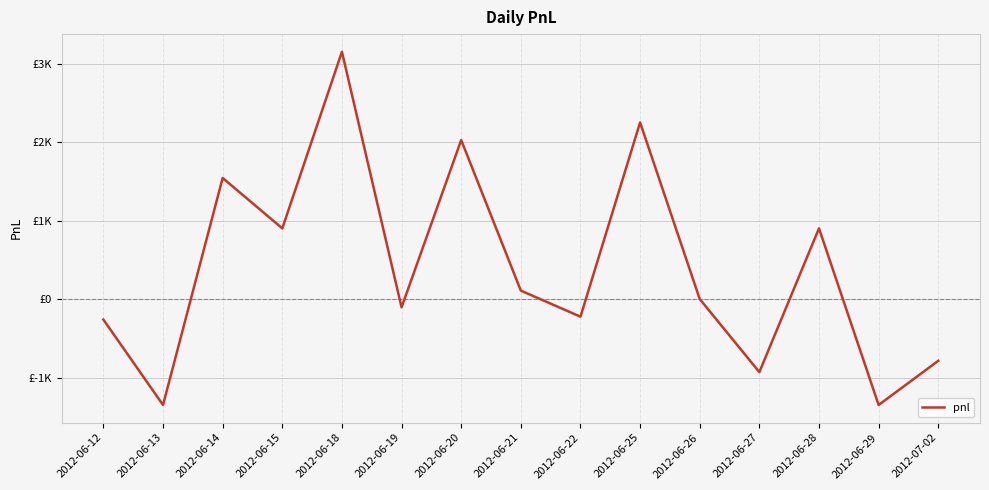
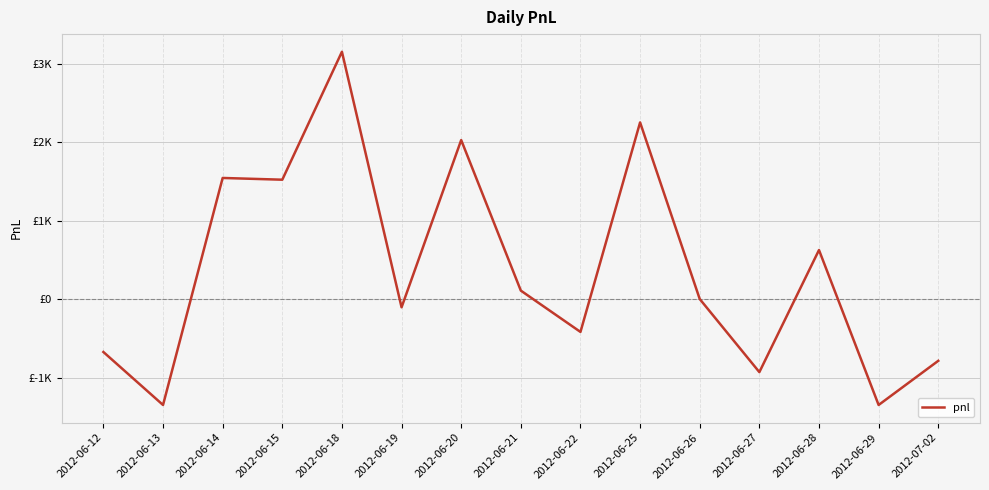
  {
-   "2012-06-12": "£-300",
+   "2012-06-12": "£-700",
    "2012-06-13": "£-1400",
    "2012-06-14": "£1500",
-   "2012-06-15": "£900",
+   "2012-06-15": "£1500",
    "2012-06-18": "£3200",
    "2012-06-19": "£-100",
    "2012-06-20": "£2000",
    "2012-06-21": "£100",
-   "2012-06-22": "£-200",
+   "2012-06-22": "£-400",
    "2012-06-25": "£2300",
    "2012-06-26": "£0",
    "2012-06-27": "£-900",
-   "2012-06-28": "£900",
+   "2012-06-28": "£600",
    "2012-06-29": "£-1400",
    "2012-07-02": "£-800"
  }
